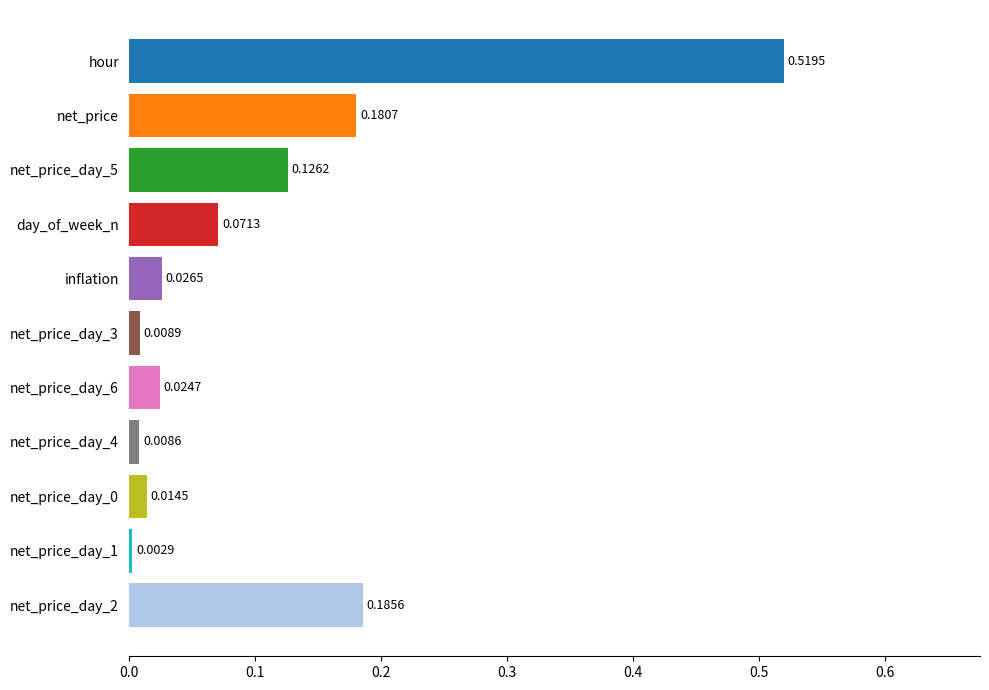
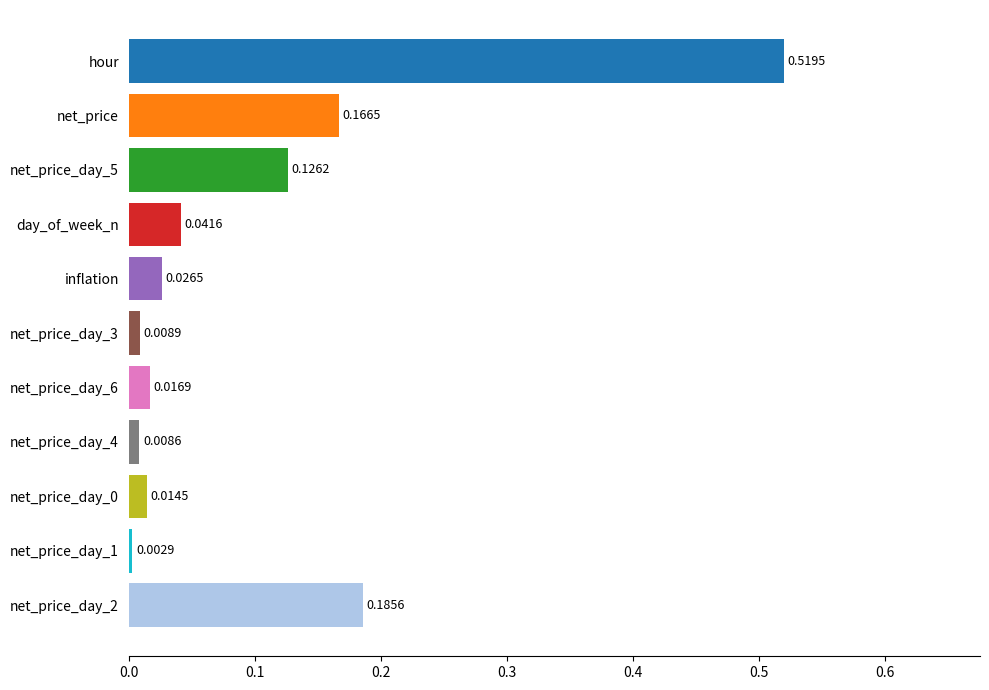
  {
    "hour": 0.5195,
-   "net_price": 0.1807,
+   "net_price": 0.1665,
    "net_price_day_5": 0.1262,
-   "day_of_week_n": 0.0713,
+   "day_of_week_n": 0.0416,
    "inflation": 0.0265,
    "net_price_day_3": 0.0089,
-   "net_price_day_6": 0.0247,
+   "net_price_day_6": 0.0169,
    "net_price_day_4": 0.0086,
    "net_price_day_0": 0.0145,
    "net_price_day_1": 0.0029,
    "net_price_day_2": 0.1856
  }
